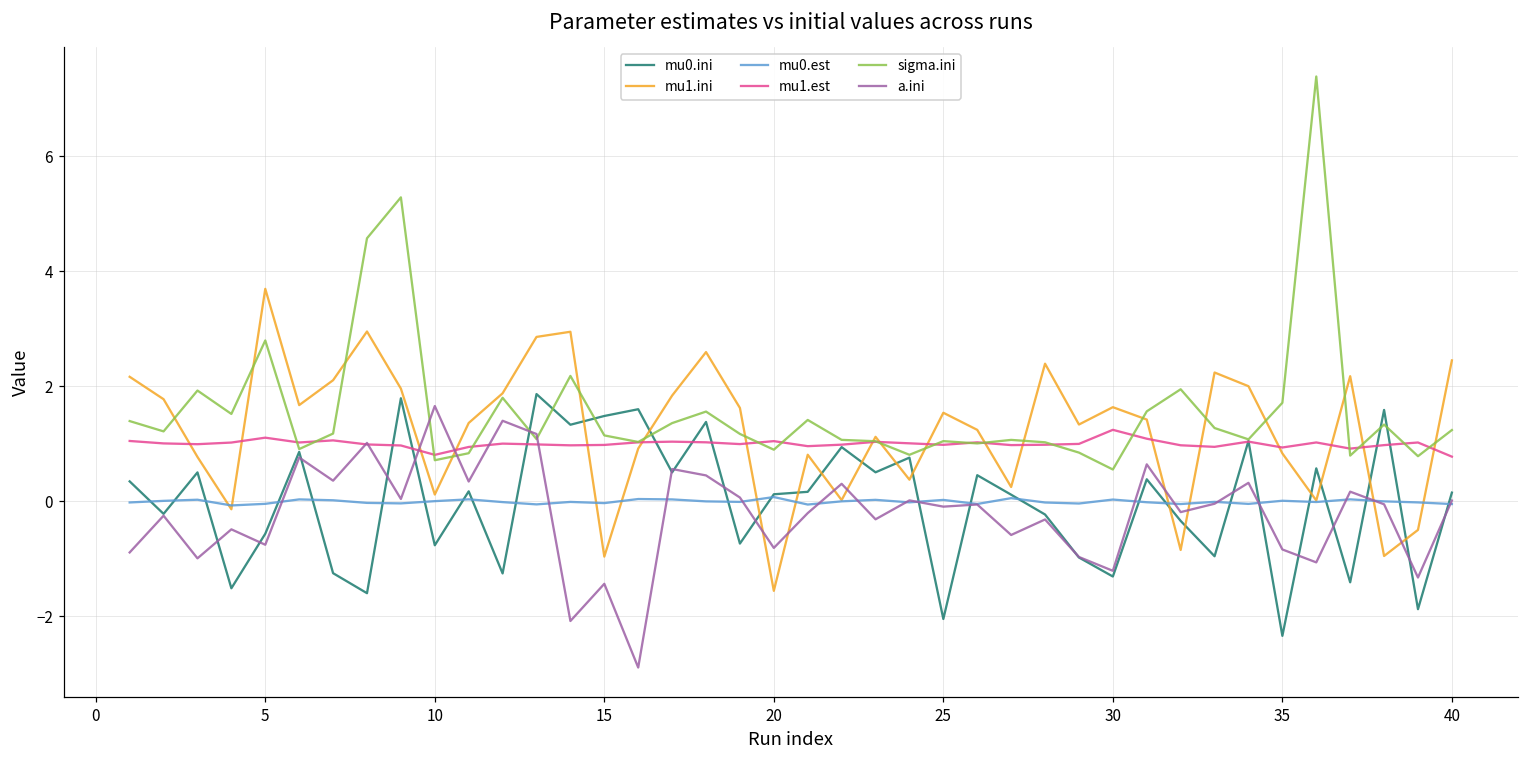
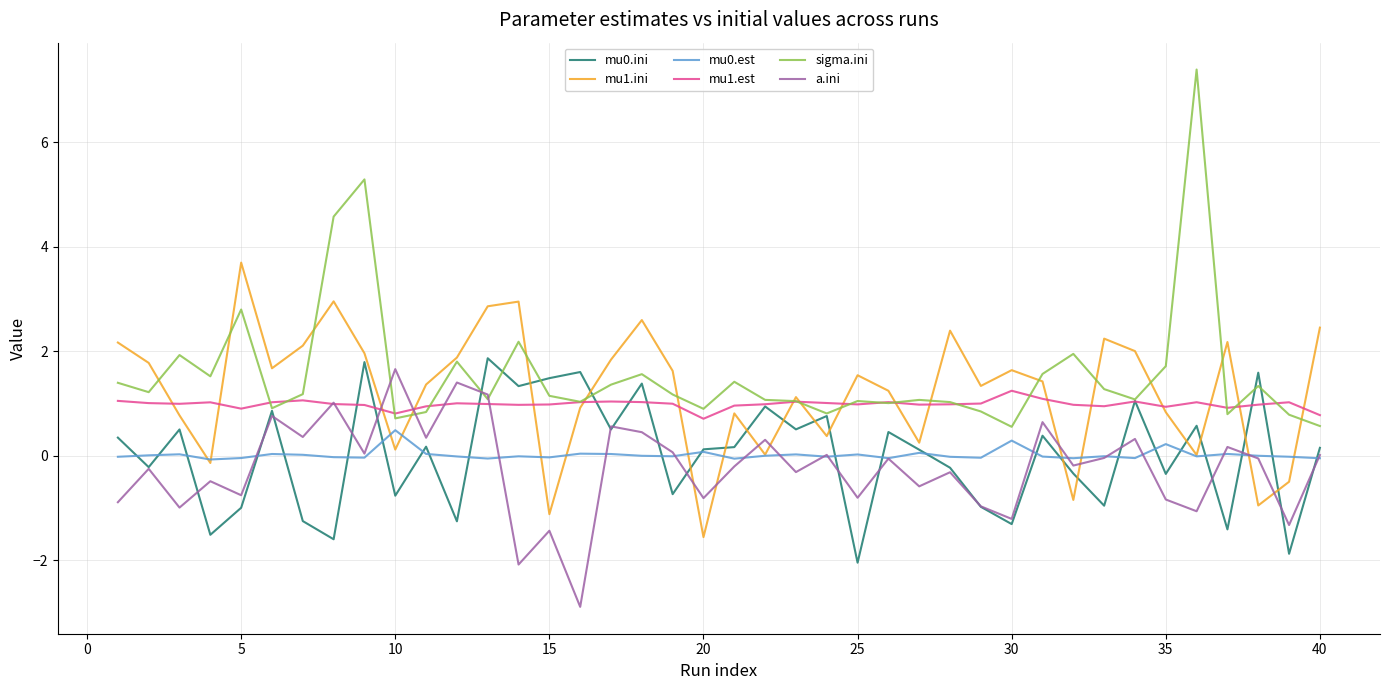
  {
    "mu0.ini": {
-     "5": -0.6,
+     "5": -1.0,
      "10": -0.8,
      "15": 1.5,
      "20": 0.1,
      "25": -2.0,
      "30": -1.3,
-     "35": -2.3,
+     "35": -0.3,
      "40": 0.2
    },
    "mu1.ini": {
      "5": 3.7,
      "10": 0.1,
-     "15": -1.0,
+     "15": -1.1,
      "20": -1.6,
      "25": 1.5,
      "30": 1.6,
      "35": 0.8,
      "40": 2.5
    },
    "mu0.est": {
      "5": 0.0,
-     "10": 0.0,
+     "10": 0.5,
      "15": 0.0,
      "20": 0.1,
      "25": 0.0,
-     "30": 0.0,
-     "35": 0.0,
+     "30": 0.3,
+     "35": 0.2,
      "40": 0.0
    },
    "mu1.est": {
-     "5": 1.1,
+     "5": 0.9,
      "10": 0.8,
      "15": 1.0,
-     "20": 1.0,
+     "20": 0.7,
      "25": 1.0,
      "30": 1.2,
      "35": 0.9,
      "40": 0.8
    },
    "sigma.ini": {
      "5": 2.8,
      "10": 0.7,
      "15": 1.1,
      "20": 0.9,
      "25": 1.0,
      "30": 0.6,
      "35": 1.7,
-     "40": 1.2
+     "40": 0.6
    },
    "a.ini": {
      "5": -0.8,
      "10": 1.7,
      "15": -1.4,
      "20": -0.8,
-     "25": -0.1,
+     "25": -0.8,
      "30": -1.2,
      "35": -0.8,
      "40": 0.0
    }
  }
